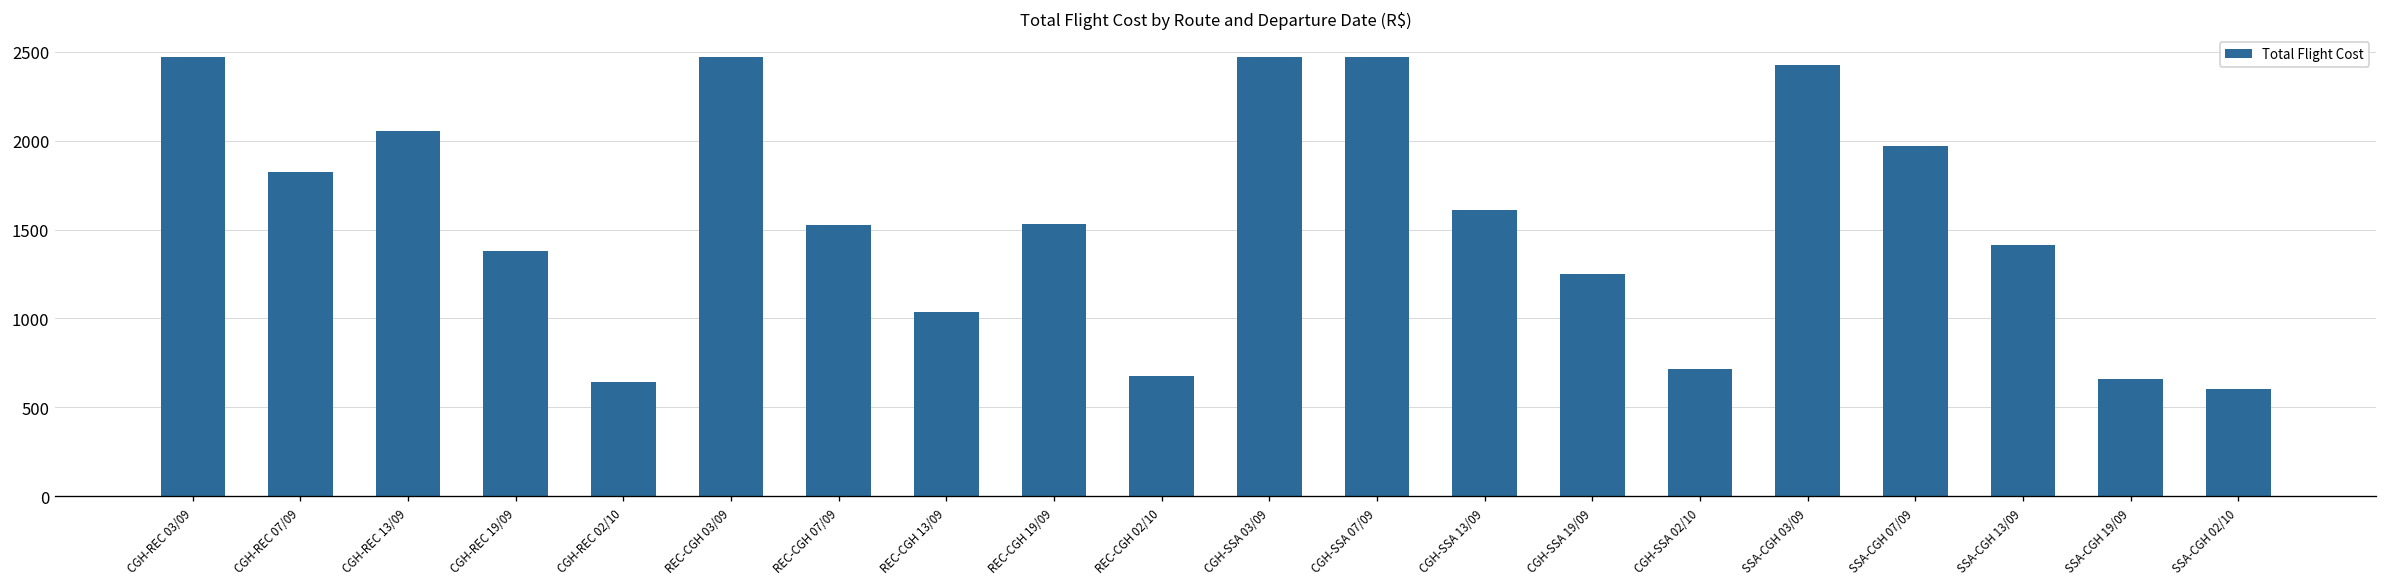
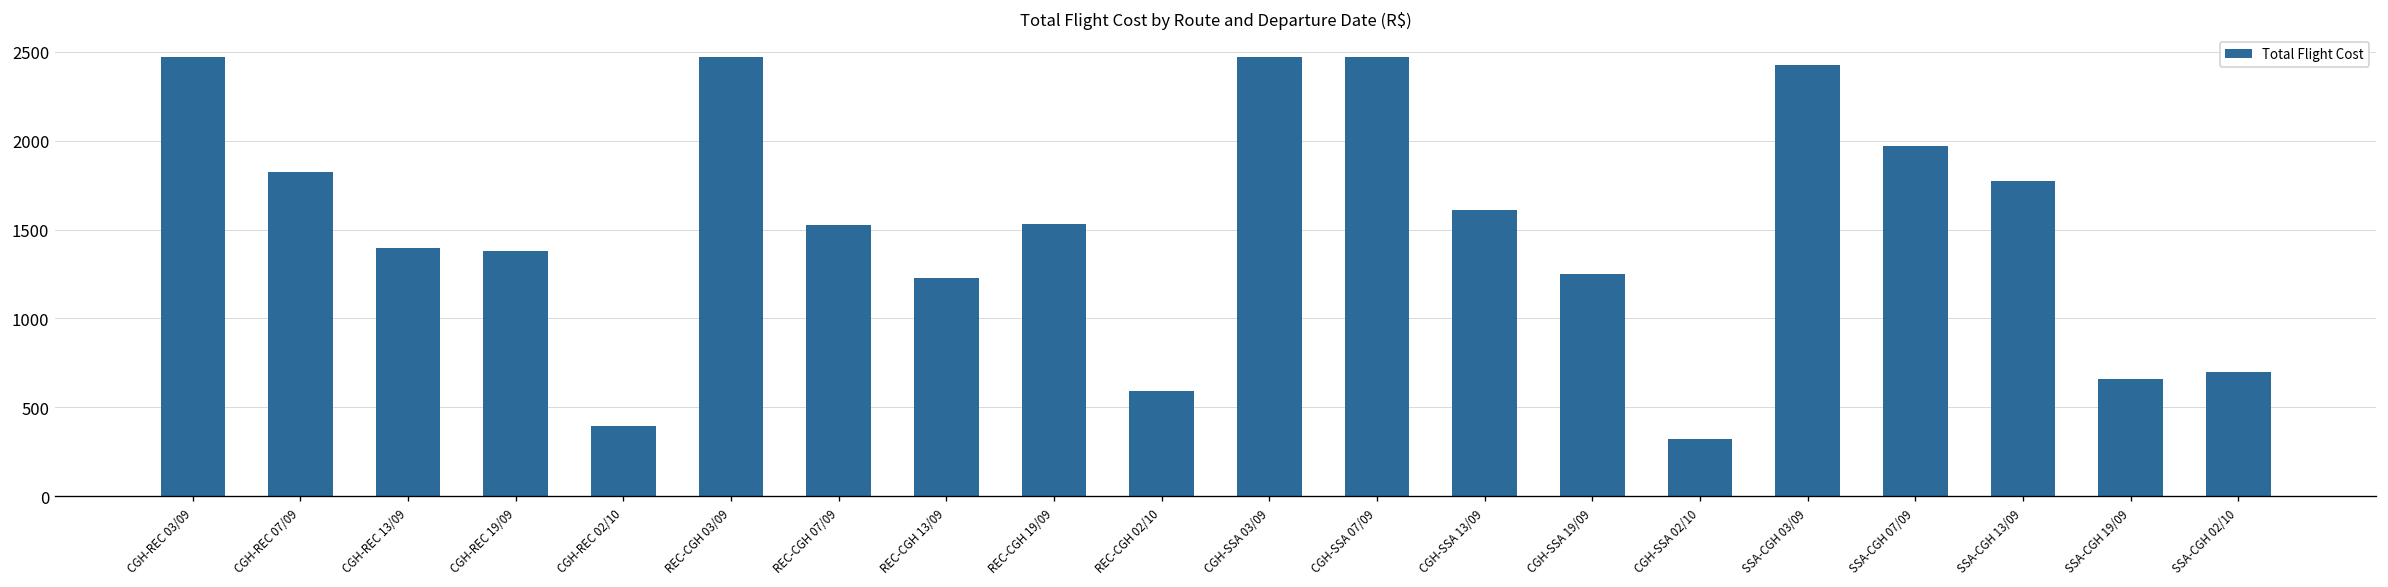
  {
    "CGH-REC 03/09": 2470,
    "CGH-REC 07/09": 1830,
-   "CGH-REC 13/09": 2050,
+   "CGH-REC 13/09": 1400,
    "CGH-REC 19/09": 1380,
-   "CGH-REC 02/10": 640,
+   "CGH-REC 02/10": 390,
    "REC-CGH 03/09": 2470,
    "REC-CGH 07/09": 1520,
-   "REC-CGH 13/09": 1040,
+   "REC-CGH 13/09": 1230,
    "REC-CGH 19/09": 1530,
-   "REC-CGH 02/10": 680,
+   "REC-CGH 02/10": 590,
    "CGH-SSA 03/09": 2470,
    "CGH-SSA 07/09": 2470,
    "CGH-SSA 13/09": 1610,
    "CGH-SSA 19/09": 1250,
-   "CGH-SSA 02/10": 720,
+   "CGH-SSA 02/10": 320,
    "SSA-CGH 03/09": 2430,
    "SSA-CGH 07/09": 1970,
-   "SSA-CGH 13/09": 1420,
+   "SSA-CGH 13/09": 1770,
    "SSA-CGH 19/09": 660,
-   "SSA-CGH 02/10": 600
+   "SSA-CGH 02/10": 700
  }
